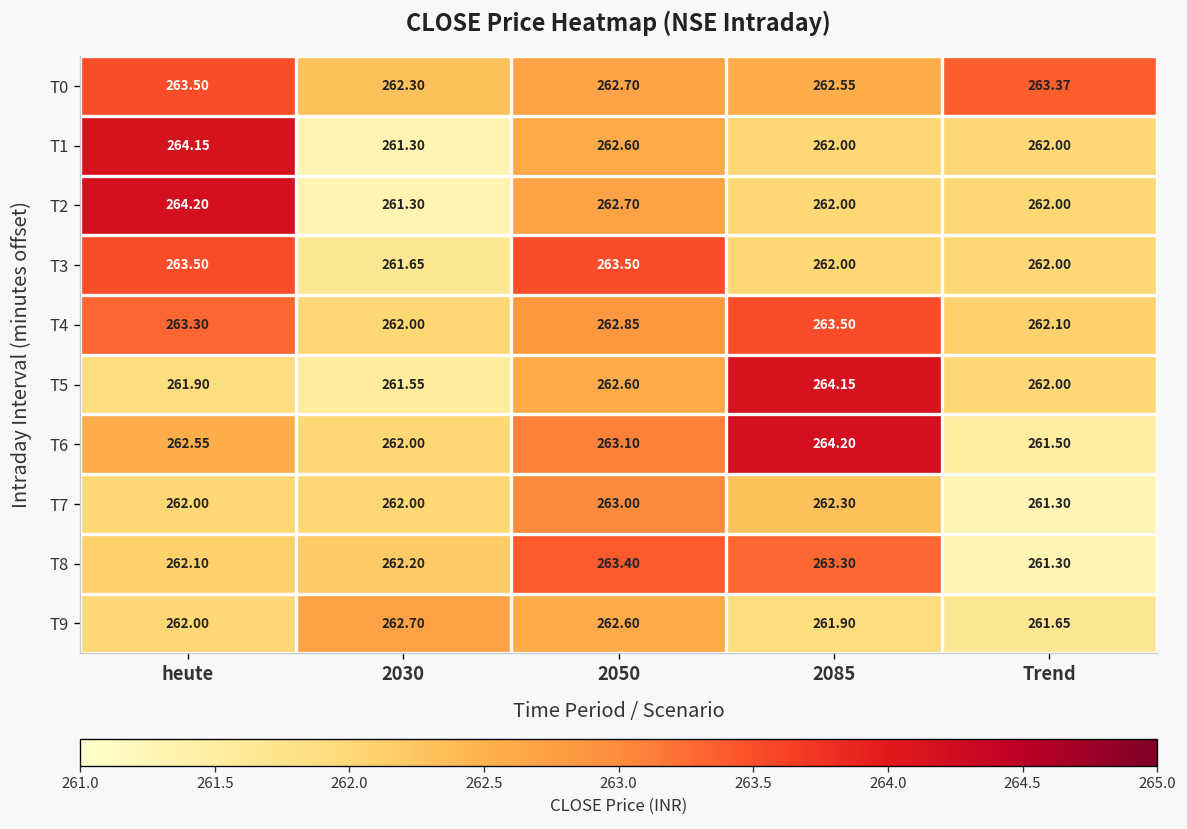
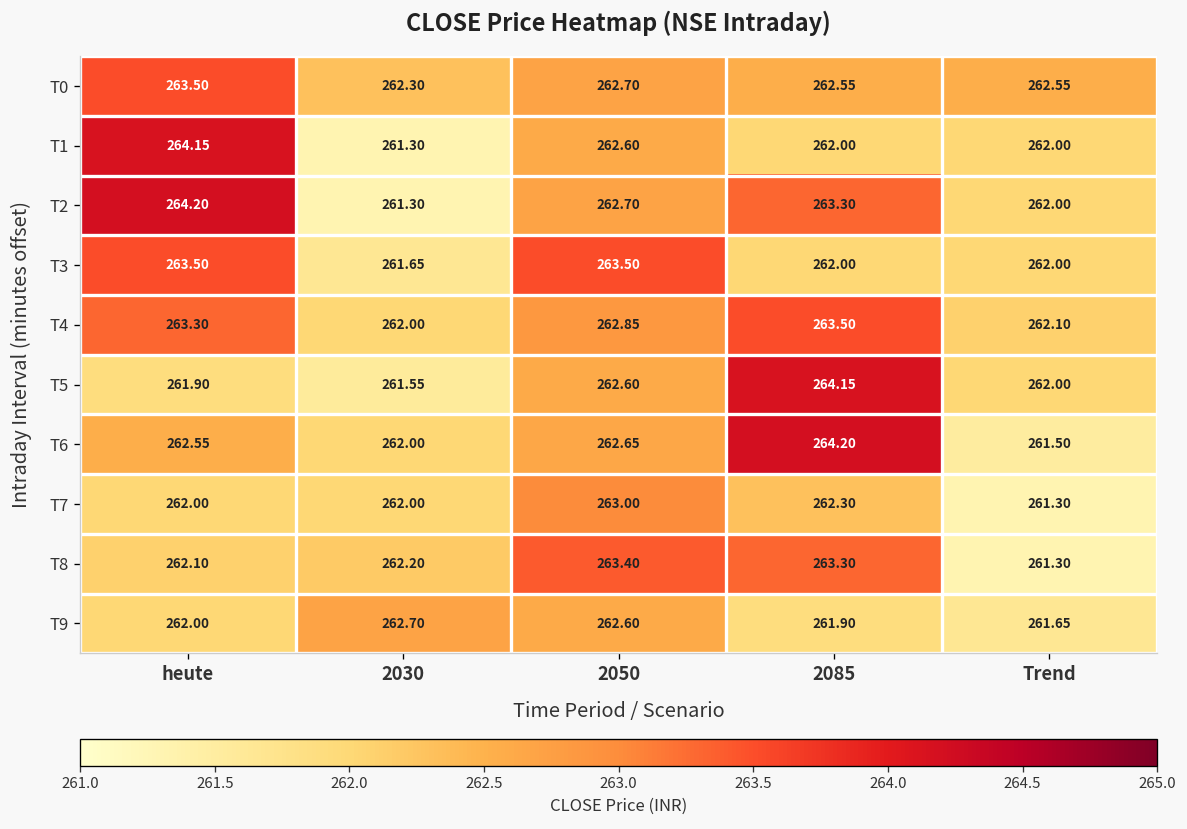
  {
    "T0": {
      "heute": 263.50,
      "2030": 262.30,
      "2050": 262.70,
      "2085": 262.55,
-     "Trend": 263.37
+     "Trend": 262.55
    },
    "T1": {
      "heute": 264.15,
      "2030": 261.30,
      "2050": 262.60,
      "2085": 262.00,
      "Trend": 262.00
    },
    "T2": {
      "heute": 264.20,
      "2030": 261.30,
      "2050": 262.70,
-     "2085": 262.00,
+     "2085": 263.30,
      "Trend": 262.00
    },
    "T3": {
      "heute": 263.50,
      "2030": 261.65,
      "2050": 263.50,
      "2085": 262.00,
      "Trend": 262.00
    },
    "T4": {
      "heute": 263.30,
      "2030": 262.00,
      "2050": 262.85,
      "2085": 263.50,
      "Trend": 262.10
    },
    "T5": {
      "heute": 261.90,
      "2030": 261.55,
      "2050": 262.60,
      "2085": 264.15,
      "Trend": 262.00
    },
    "T6": {
      "heute": 262.55,
      "2030": 262.00,
-     "2050": 263.10,
+     "2050": 262.65,
      "2085": 264.20,
      "Trend": 261.50
    },
    "T7": {
      "heute": 262.00,
      "2030": 262.00,
      "2050": 263.00,
      "2085": 262.30,
      "Trend": 261.30
    },
    "T8": {
      "heute": 262.10,
      "2030": 262.20,
      "2050": 263.40,
      "2085": 263.30,
      "Trend": 261.30
    },
    "T9": {
      "heute": 262.00,
      "2030": 262.70,
      "2050": 262.60,
      "2085": 261.90,
      "Trend": 261.65
    }
  }
